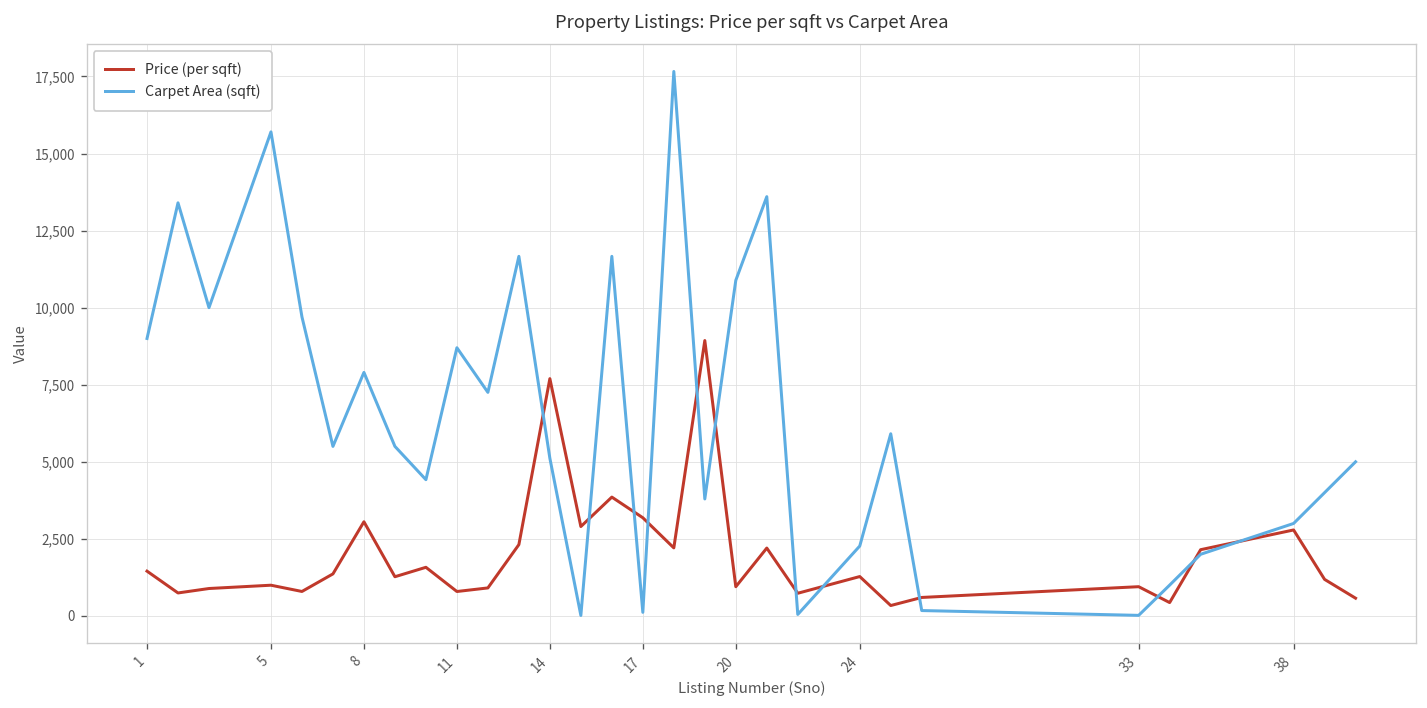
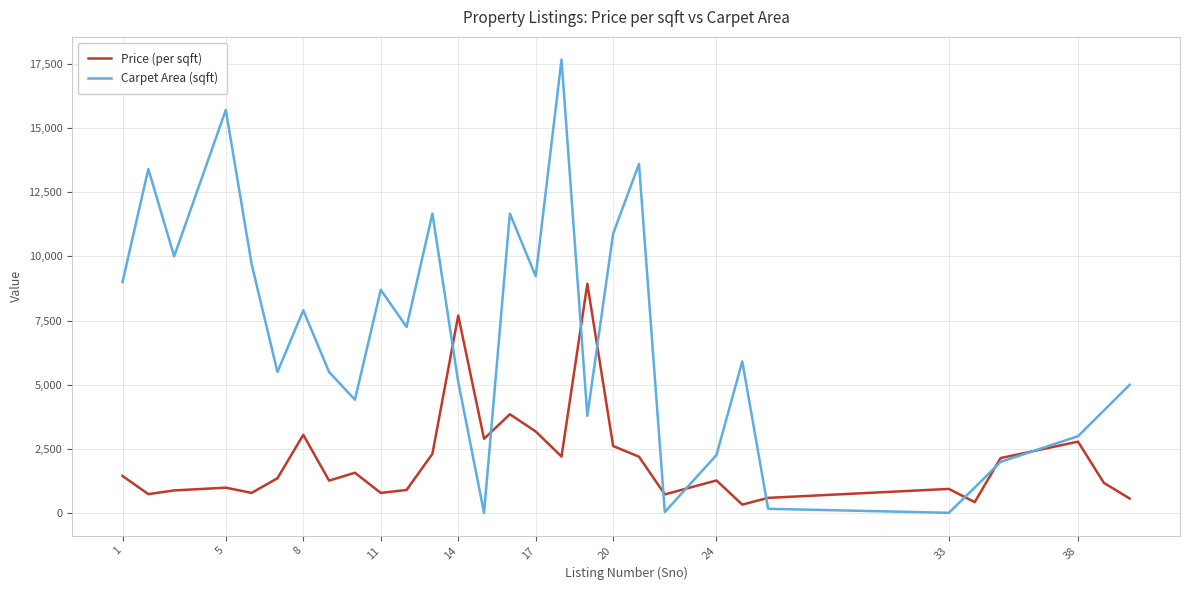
  {
    "Price (per sqft)": {
      "1": "1,500",
      "5": "1,000",
      "8": "3,100",
      "11": "800",
      "14": "7,700",
      "17": "3,200",
-     "20": "900",
+     "20": "2,600",
      "24": "1,300",
      "33": "900",
      "38": "2,800"
    },
    "Carpet Area (sqft)": {
      "1": "9,000",
      "5": "15,700",
      "8": "7,900",
      "11": "8,700",
      "14": "5,100",
-     "17": "100",
+     "17": "9,200",
      "20": "10,900",
      "24": "2,300",
      "33": "0",
      "38": "3,000"
    }
  }
